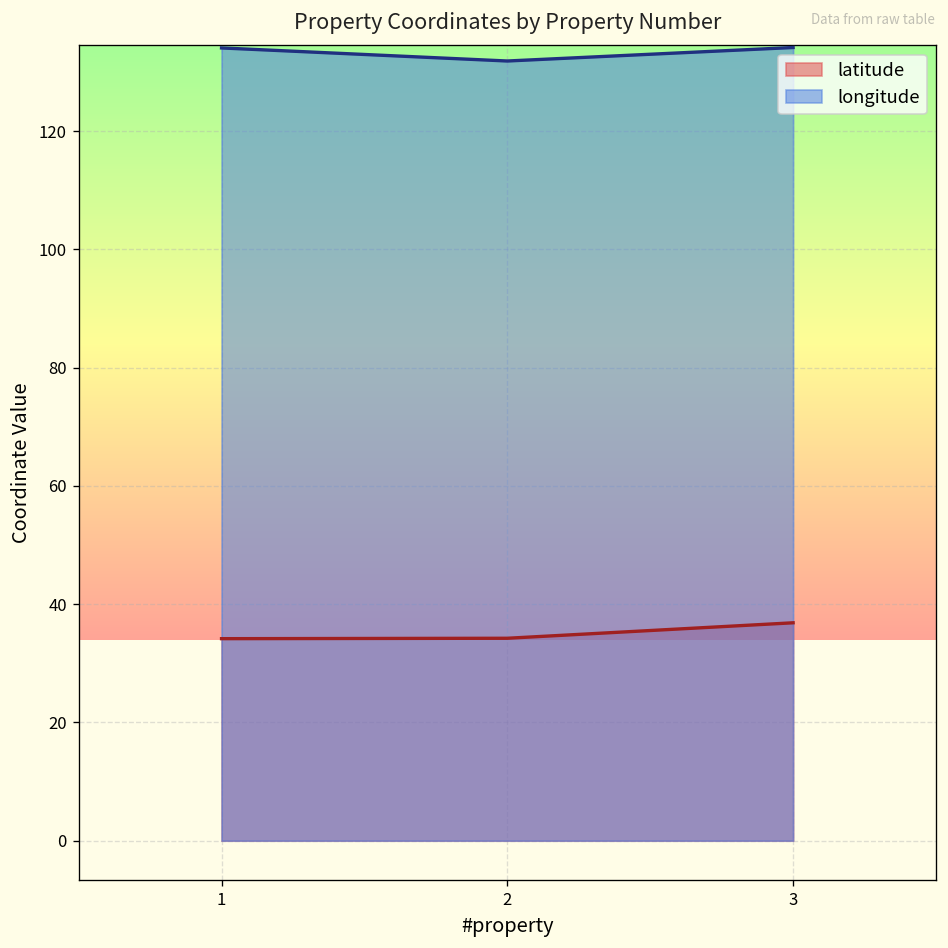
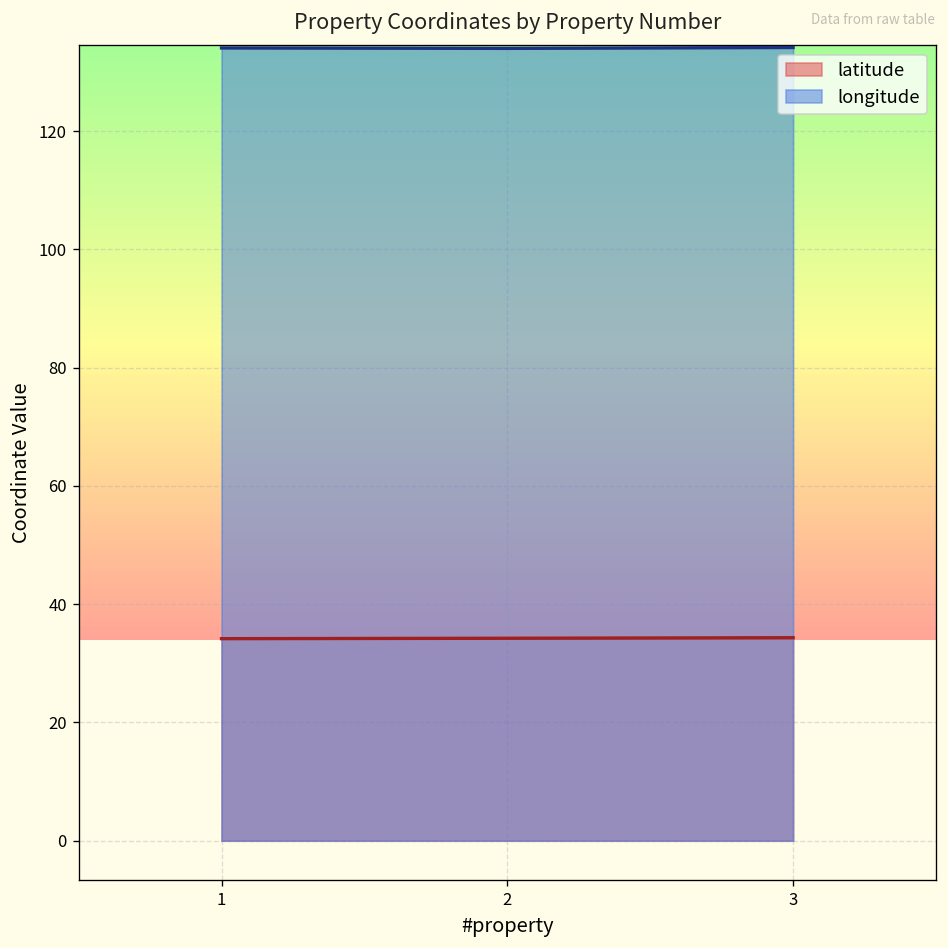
  {
    "latitude": {
      "1": 34,
      "2": 34,
-     "3": 37
+     "3": 34
    },
    "longitude": {
      "1": 134,
-     "2": 132,
+     "2": 134,
      "3": 134
    }
  }
